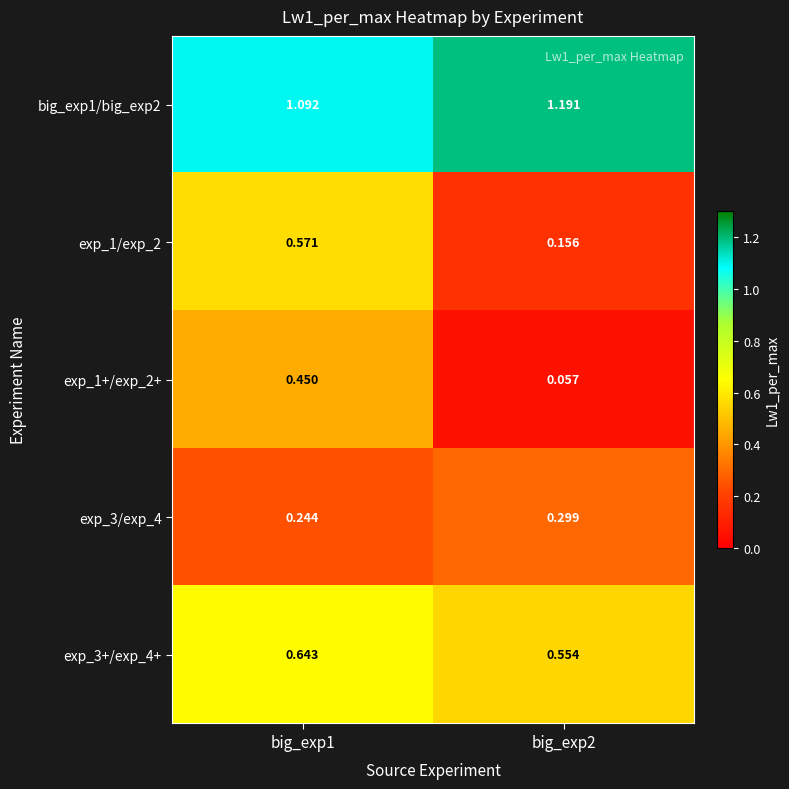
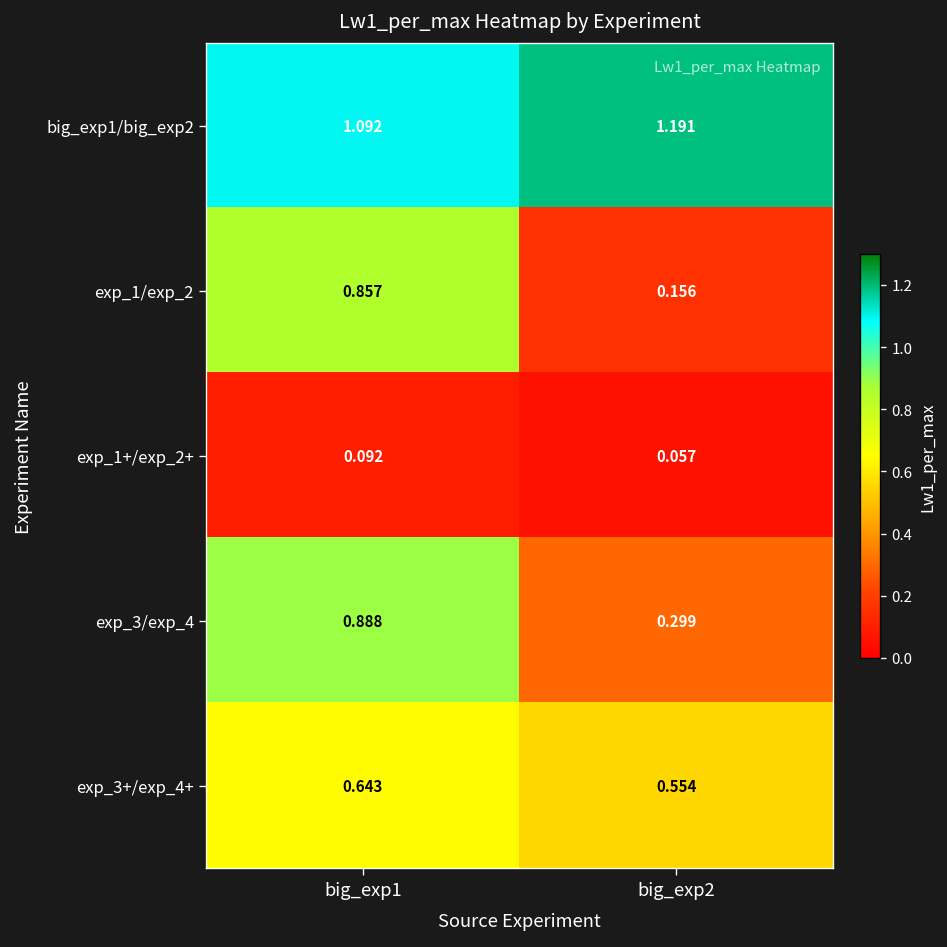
  {
    "big_exp1/big_exp2": {
      "big_exp1": 1.092
    },
    "exp_1/exp_2": {
-     "big_exp1": 0.571,
+     "big_exp1": 0.857,
      "big_exp2": 0.156
    },
    "exp_1+/exp_2+": {
-     "big_exp1": 0.450,
+     "big_exp1": 0.092,
      "big_exp2": 0.057
    },
    "exp_3/exp_4": {
-     "big_exp1": 0.244,
+     "big_exp1": 0.888,
      "big_exp2": 0.299
    },
    "exp_3+/exp_4+": {
      "big_exp1": 0.643,
      "big_exp2": 0.554
    }
  }
